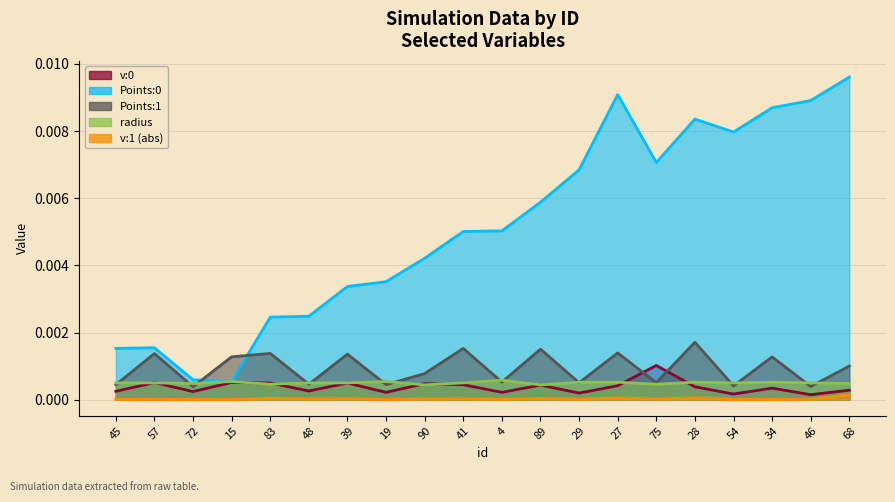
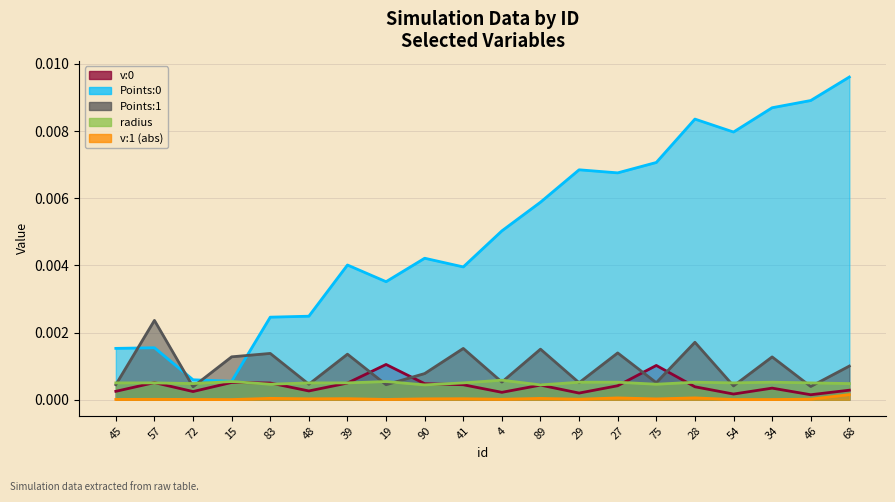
  {
    "v:0": {
      "45": 0.0002,
      "72": 0.0002,
      "48": 0.0003,
-     "19": 0.0002,
+     "19": 0.0010,
      "4": 0.0002,
      "29": 0.0002,
      "27": 0.0004,
      "75": 0.0010,
      "28": 0.0004,
      "54": 0.0002,
      "34": 0.0003,
      "46": 0.0001,
      "68": 0.0003
    },
    "Points:0": {
      "45": 0.0015,
      "57": 0.0015,
      "72": 0.0006,
      "83": 0.0025,
      "48": 0.0025,
-     "39": 0.0034,
+     "39": 0.0040,
      "19": 0.0035,
      "90": 0.0042,
-     "41": 0.0050,
+     "41": 0.0040,
      "4": 0.0050,
      "89": 0.0059,
      "29": 0.0068,
-     "27": 0.0091,
+     "27": 0.0068,
      "75": 0.0071,
      "28": 0.0084,
      "54": 0.0080,
      "34": 0.0087,
      "46": 0.0089,
      "68": 0.0096
    },
    "Points:1": {
-     "57": 0.0014,
+     "57": 0.0024,
      "72": 0.0004,
      "15": 0.0013,
      "83": 0.0014,
      "39": 0.0014,
      "19": 0.0004,
      "90": 0.0008,
      "41": 0.0015,
      "89": 0.0015,
      "27": 0.0014,
      "28": 0.0017,
      "54": 0.0004,
      "34": 0.0013,
      "46": 0.0004,
      "68": 0.0010
    },
    "radius": {
      "72": 0.0005,
      "19": 0.0005,
      "27": 0.0005,
      "28": 0.0005,
      "54": 0.0005,
      "34": 0.0005,
      "46": 0.0005,
      "68": 0.0005
    }
  }
